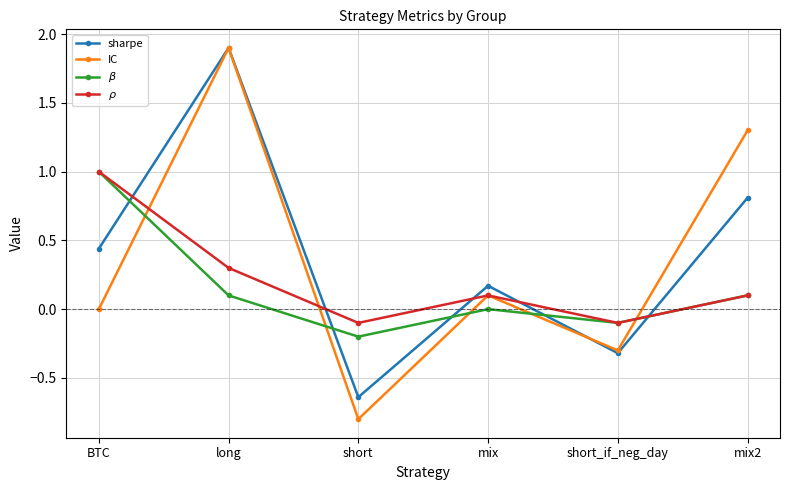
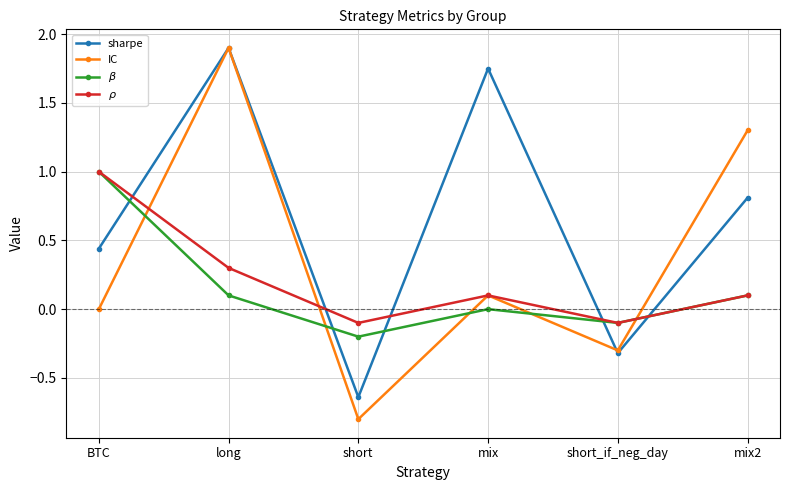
  {
    "sharpe": {
      "BTC": 0.44,
      "short": -0.64,
-     "mix": 0.17,
+     "mix": 1.75,
      "short_if_neg_day": -0.32,
      "mix2": 0.81
    },
    "IC": {
      "BTC": 0.00,
      "short": -0.80,
      "short_if_neg_day": -0.30,
      "mix2": 1.30
    }
  }
